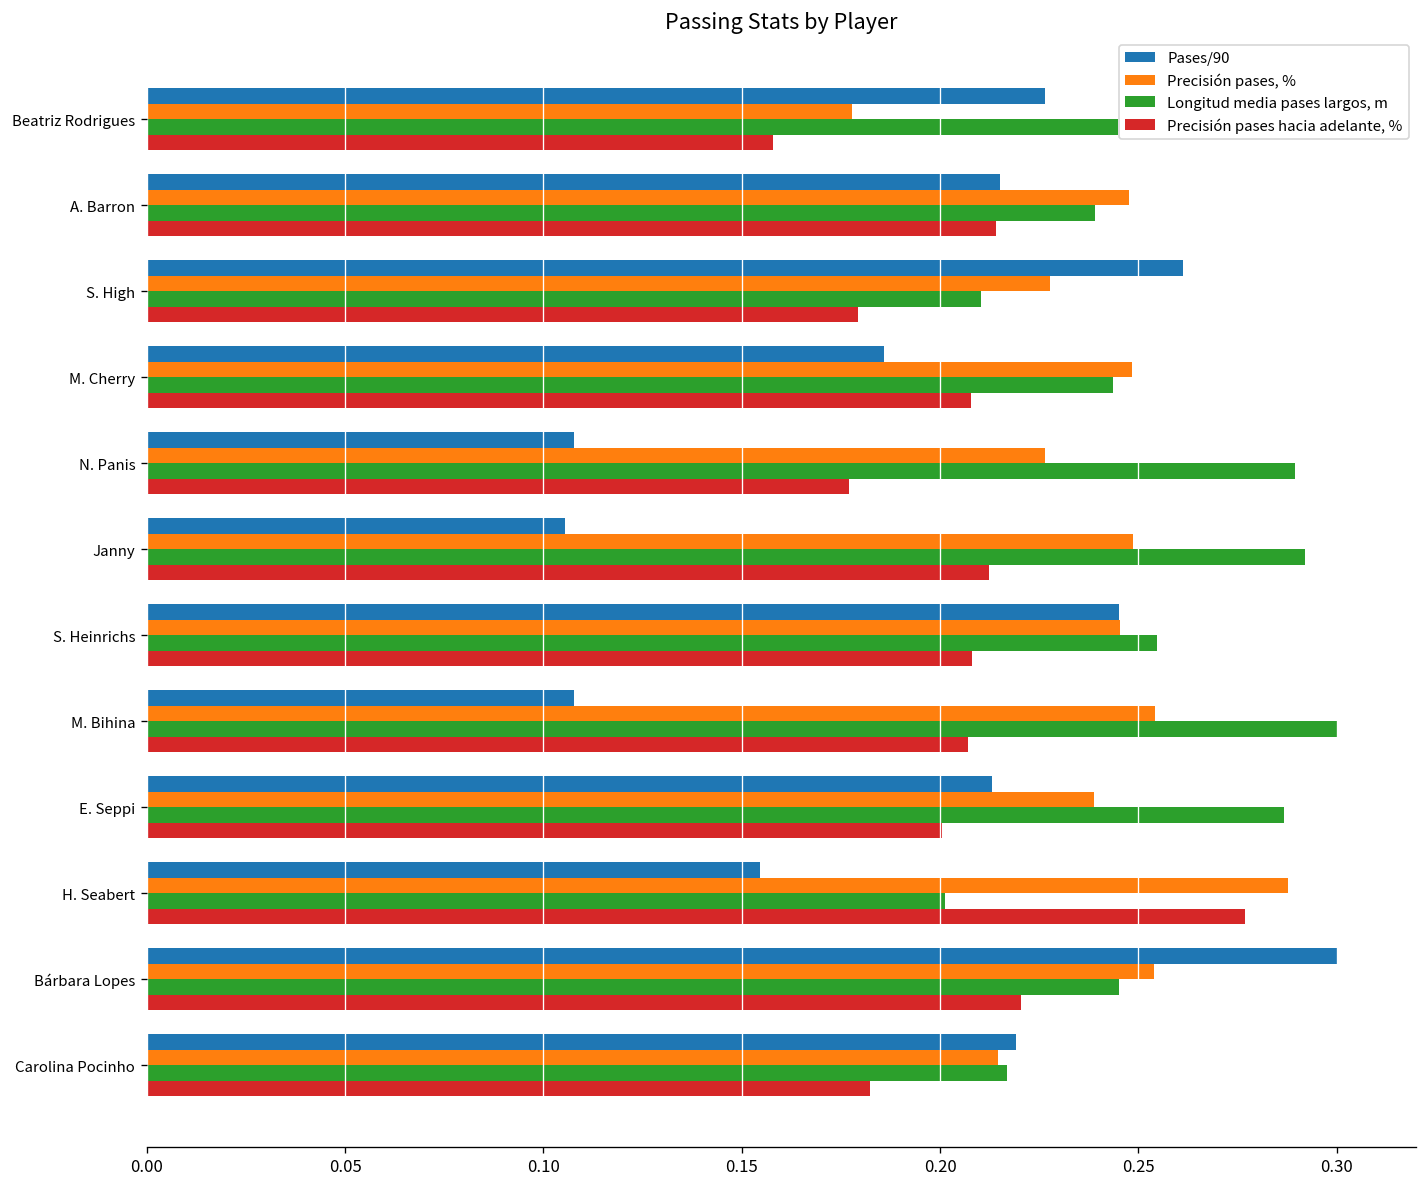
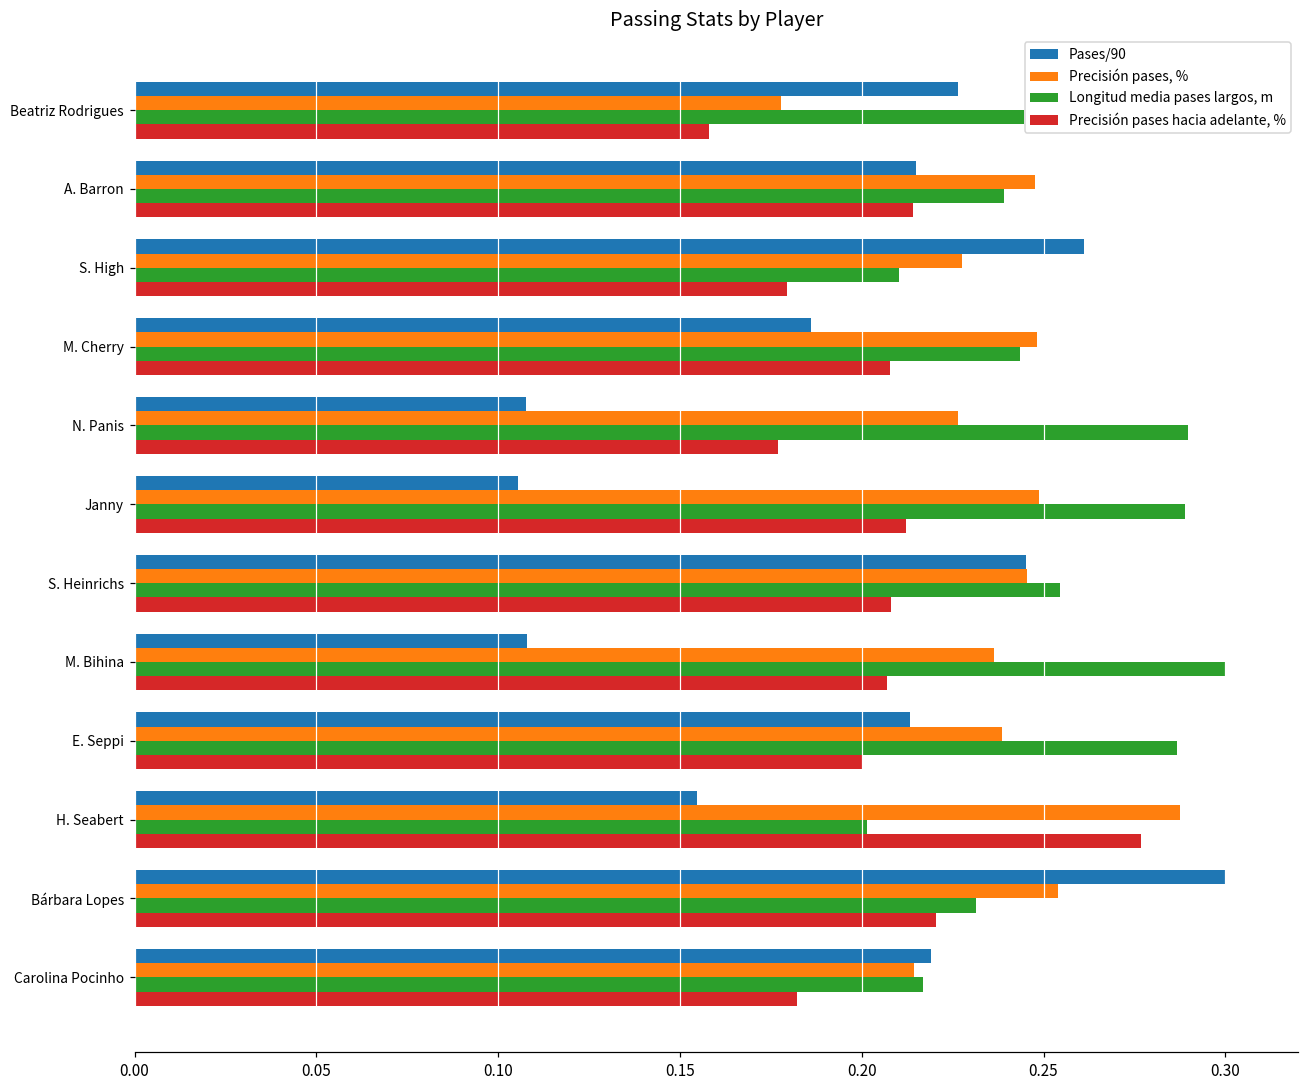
  {
    "Pases/90": {
      "Beatriz Rodrigues": 0.226,
      "A. Barron": 0.215,
      "S. High": 0.261,
      "M. Cherry": 0.186,
      "N. Panis": 0.108,
      "Janny": 0.105,
      "S. Heinrichs": 0.245,
      "M. Bihina": 0.108,
      "E. Seppi": 0.213,
      "H. Seabert": 0.155,
      "Bárbara Lopes": 0.300,
      "Carolina Pocinho": 0.219
    },
    "Precisión pases, %": {
      "Beatriz Rodrigues": 0.178,
      "A. Barron": 0.248,
      "S. High": 0.228,
      "M. Cherry": 0.248,
      "N. Panis": 0.227,
      "Janny": 0.249,
      "S. Heinrichs": 0.245,
-     "M. Bihina": 0.254,
+     "M. Bihina": 0.236,
      "E. Seppi": 0.239,
      "H. Seabert": 0.288,
      "Bárbara Lopes": 0.254,
      "Carolina Pocinho": 0.215
    },
    "Longitud media pases largos, m": {
      "Beatriz Rodrigues": 0.245,
      "A. Barron": 0.239,
      "S. High": 0.210,
      "M. Cherry": 0.244,
      "N. Panis": 0.290,
-     "Janny": 0.292,
+     "Janny": 0.289,
      "S. Heinrichs": 0.255,
      "M. Bihina": 0.300,
      "E. Seppi": 0.287,
      "H. Seabert": 0.201,
-     "Bárbara Lopes": 0.245,
+     "Bárbara Lopes": 0.231,
      "Carolina Pocinho": 0.217
    },
    "Precisión pases hacia adelante, %": {
      "Beatriz Rodrigues": 0.158,
      "A. Barron": 0.214,
      "S. High": 0.179,
      "M. Cherry": 0.208,
      "N. Panis": 0.177,
      "Janny": 0.212,
      "S. Heinrichs": 0.208,
      "M. Bihina": 0.207,
      "E. Seppi": 0.200,
      "H. Seabert": 0.277,
      "Bárbara Lopes": 0.221,
      "Carolina Pocinho": 0.182
    }
  }
